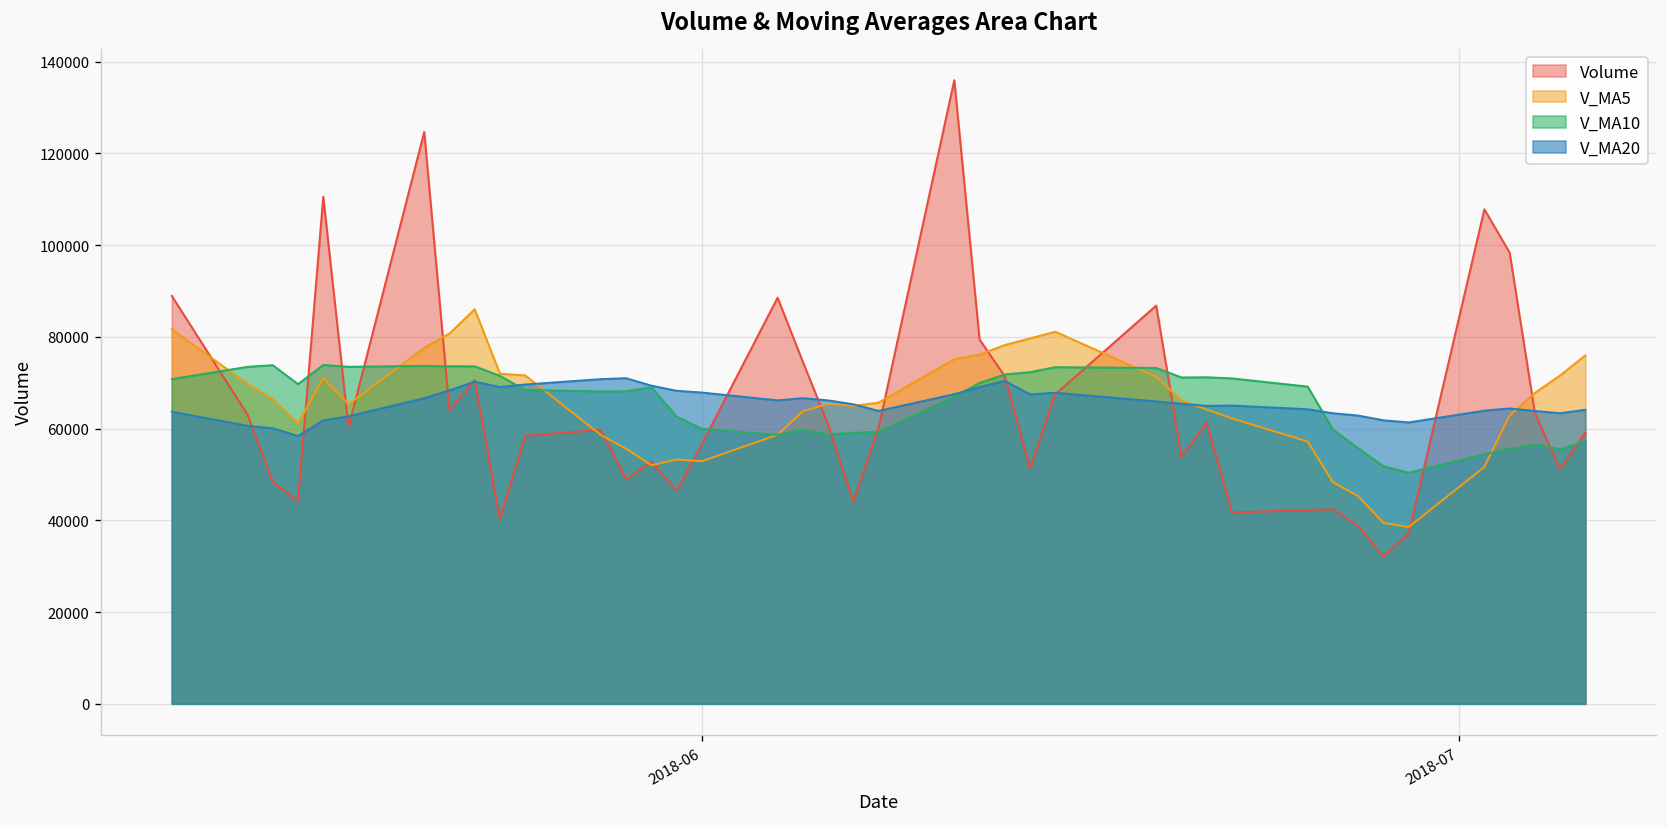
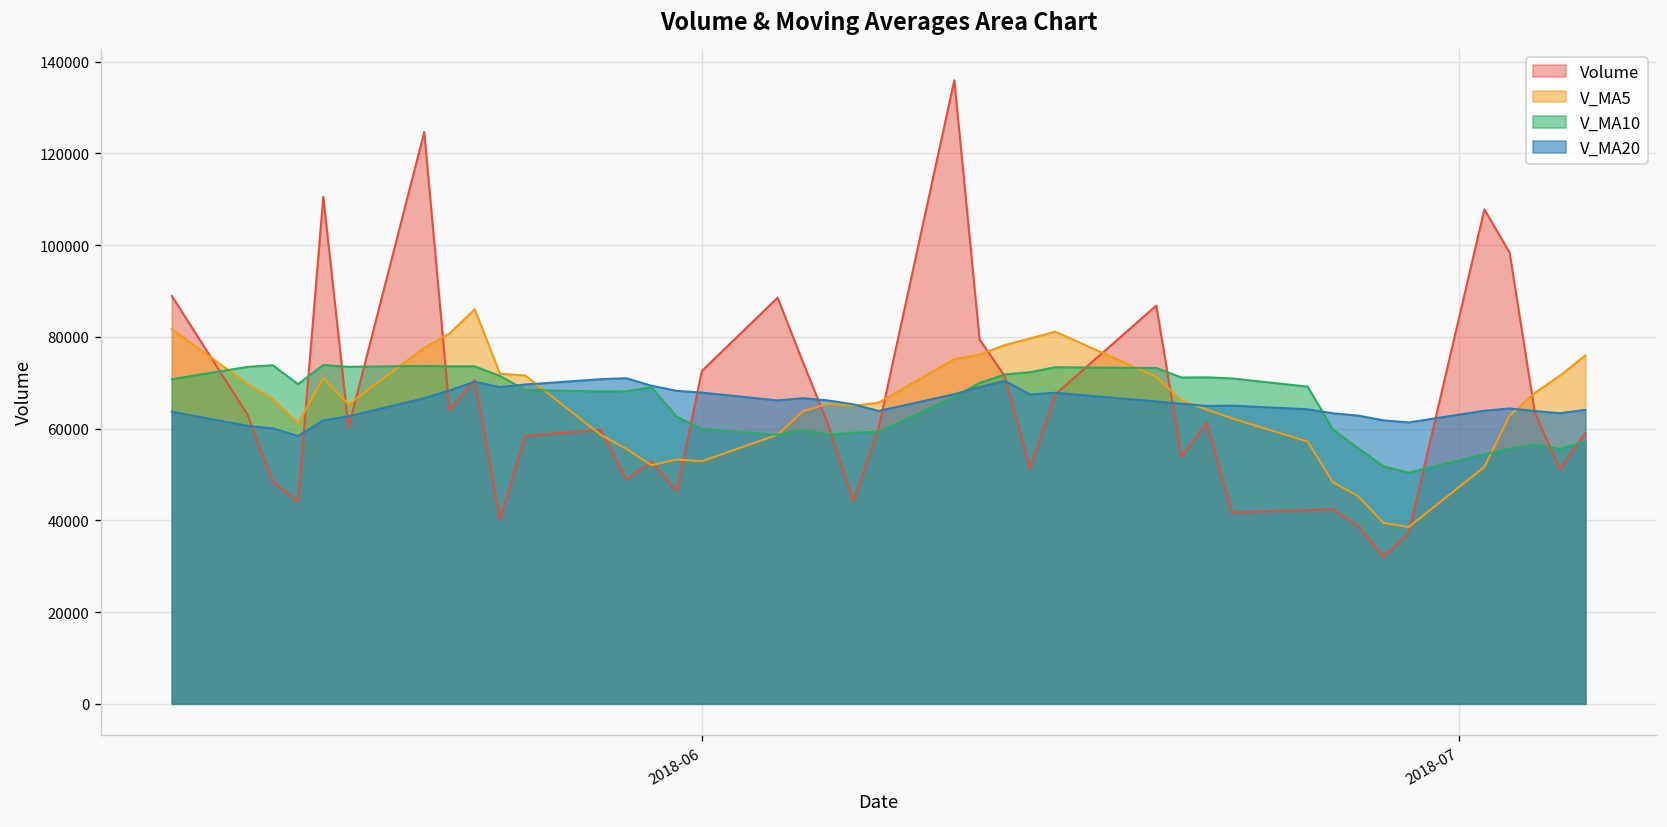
  {
    "Volume": {
-     "2018-06": 57000
+     "2018-06": 73000
    },
    "V_MA5": {
      "2018-06": 53000
    },
    "V_MA10": {
      "2018-06": 60000
    },
    "V_MA20": {
      "2018-06": 68000
    }
  }
